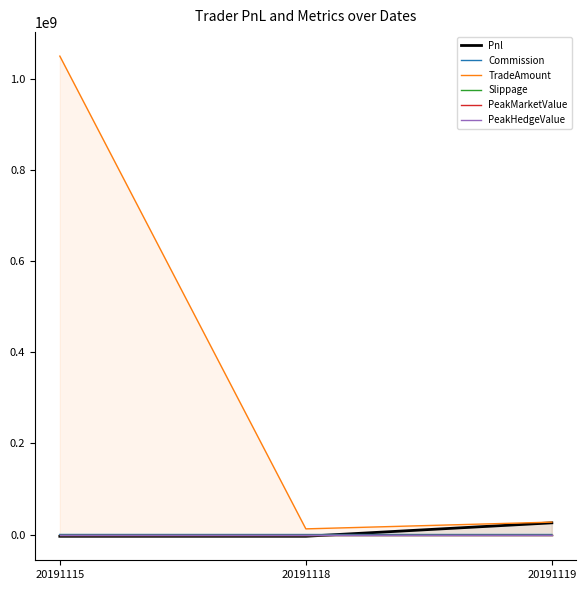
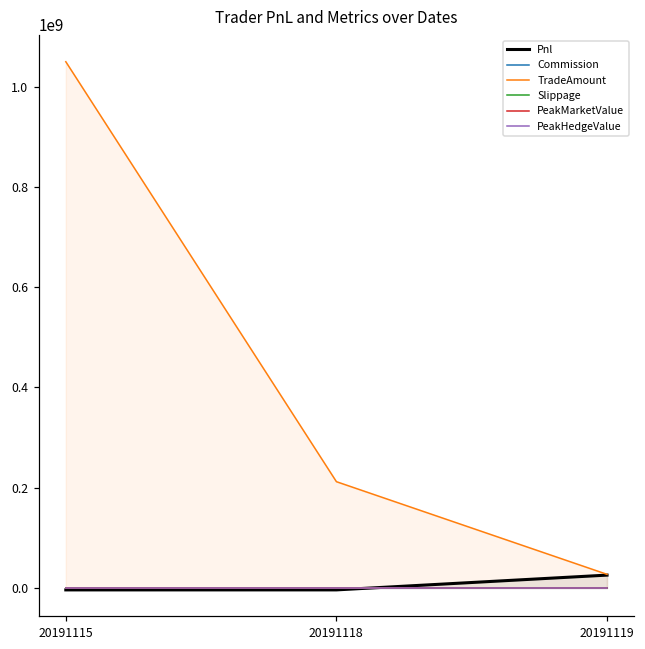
  {
    "PeakHedgeValue": {
      "20191119": 0
    },
    "TradeAmount": {
      "20191115": 1050000000,
-     "20191118": 10000000
+     "20191118": 210000000
    }
  }
